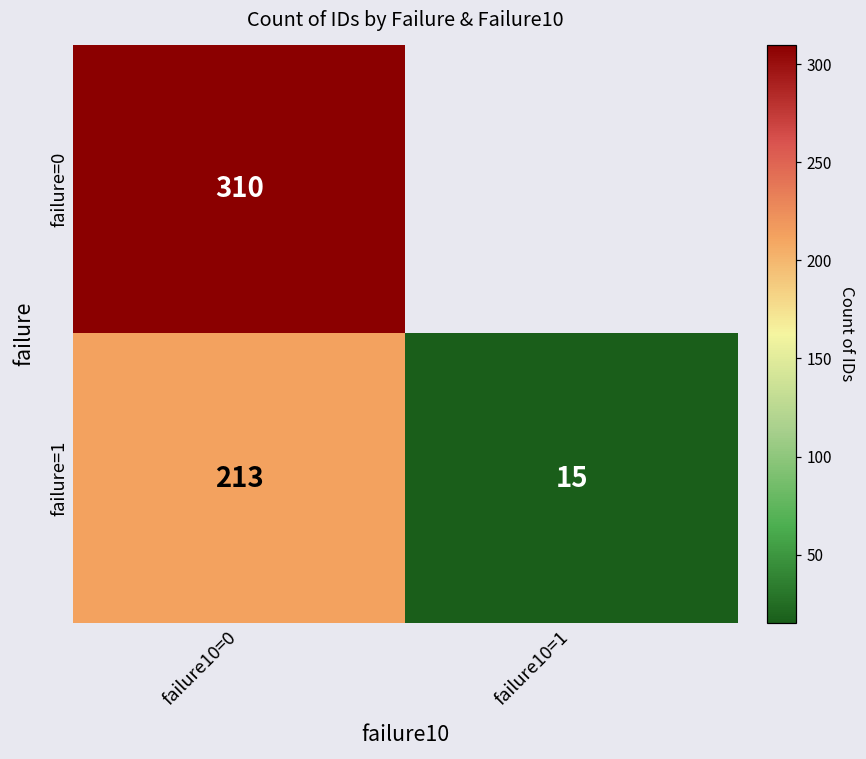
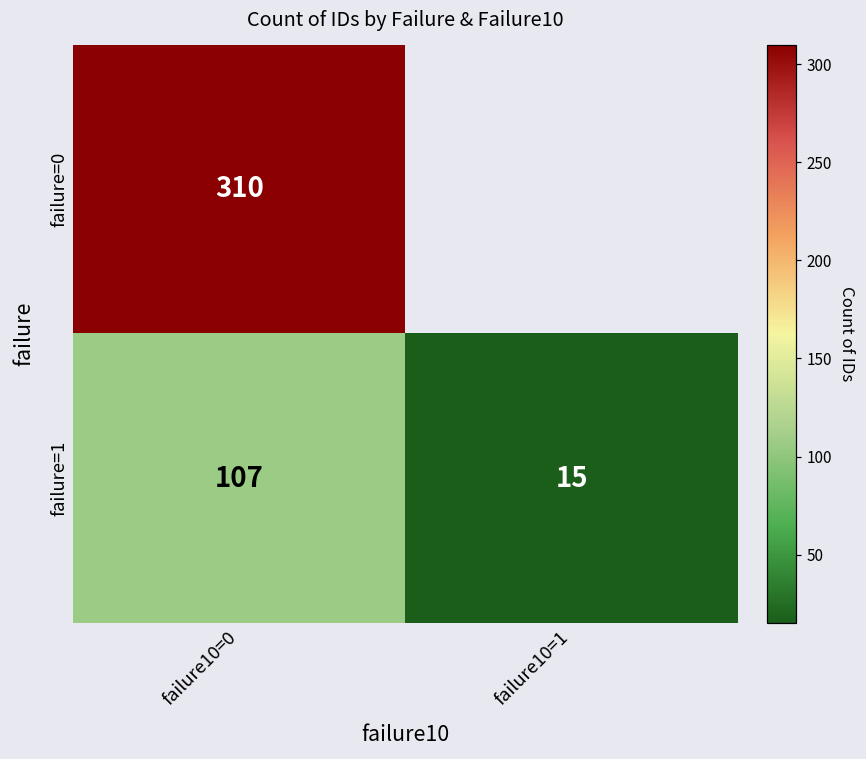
  {
    "failure=0": {
      "failure10=0": 310
    },
    "failure=1": {
-     "failure10=0": 213,
+     "failure10=0": 107,
      "failure10=1": 15
    }
  }
